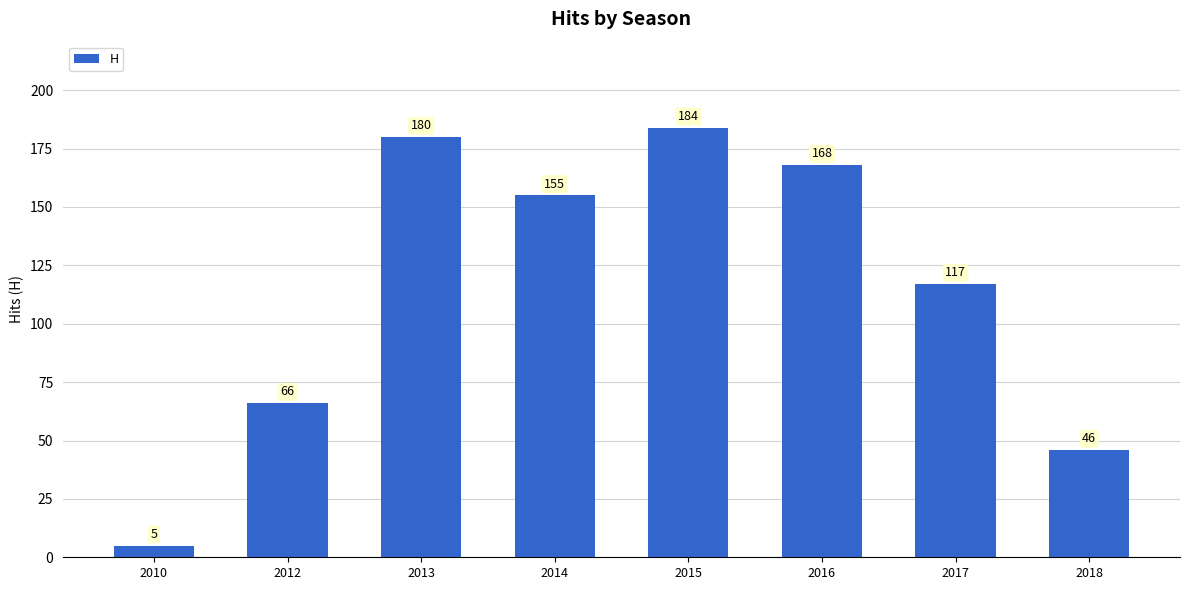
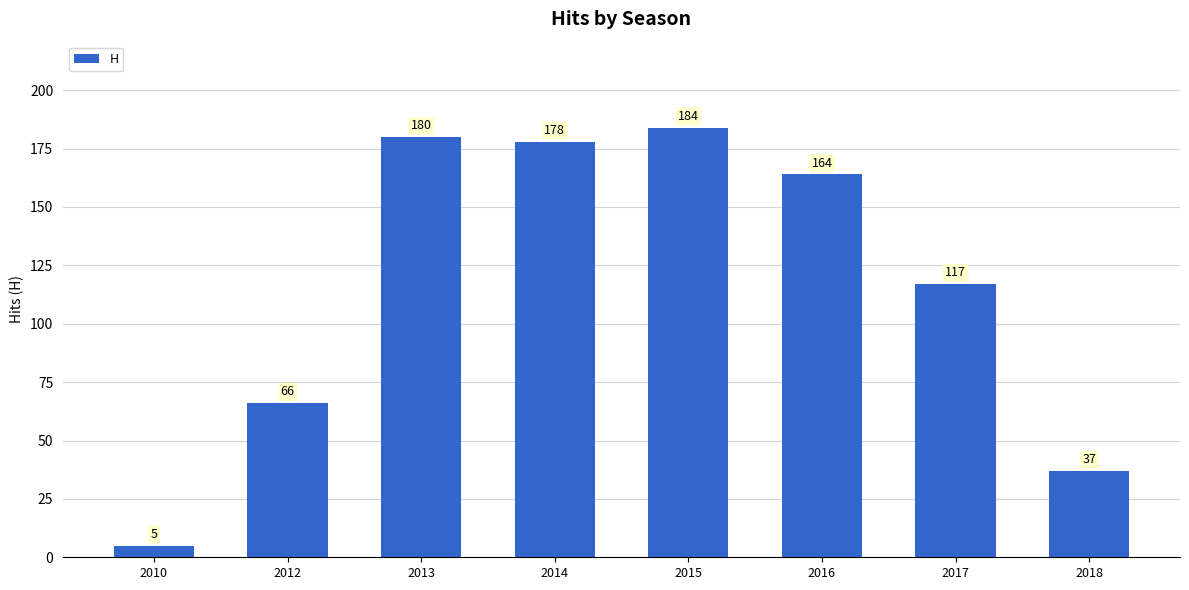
  {
-   "2014": 155,
-   "2016": 168,
-   "2018": 46
+   "2014": 178,
+   "2016": 164,
+   "2018": 37
  }
